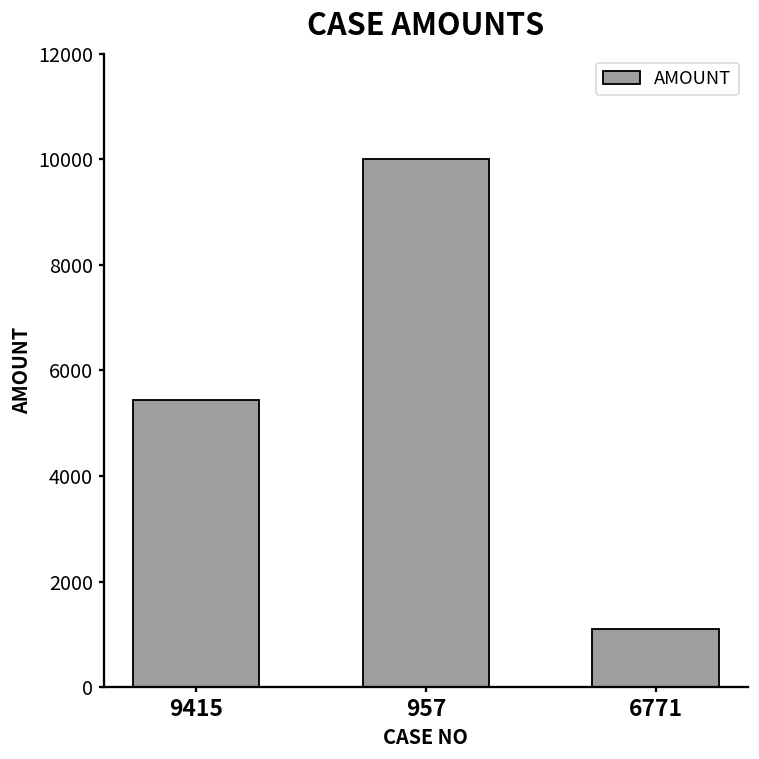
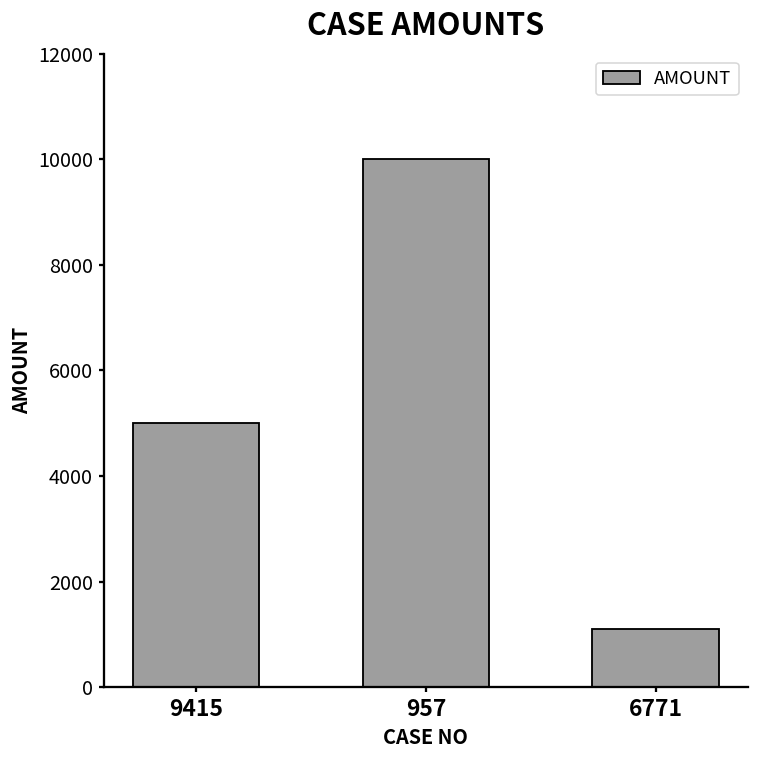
  {
-   "9415": 5400,
+   "9415": 5000,
    "957": 10000,
    "6771": 1100
  }
